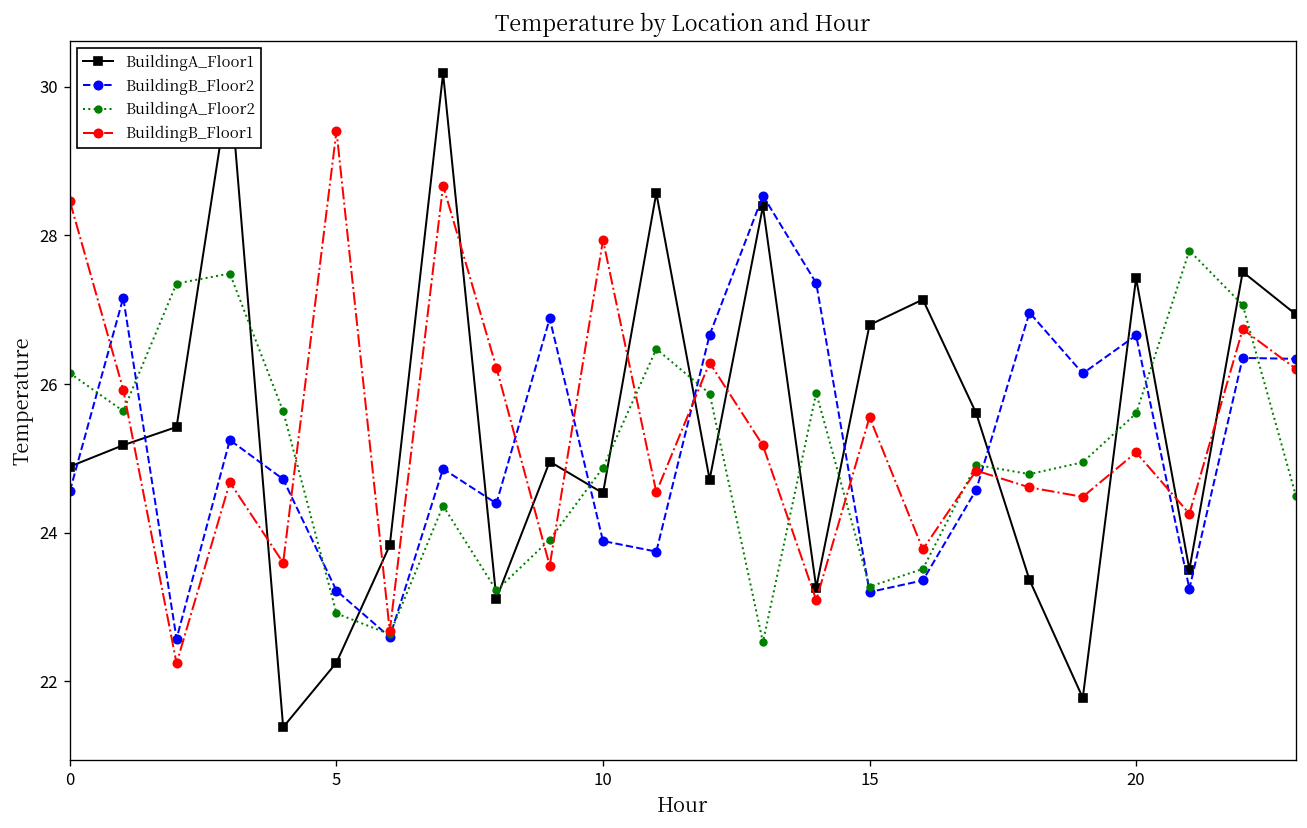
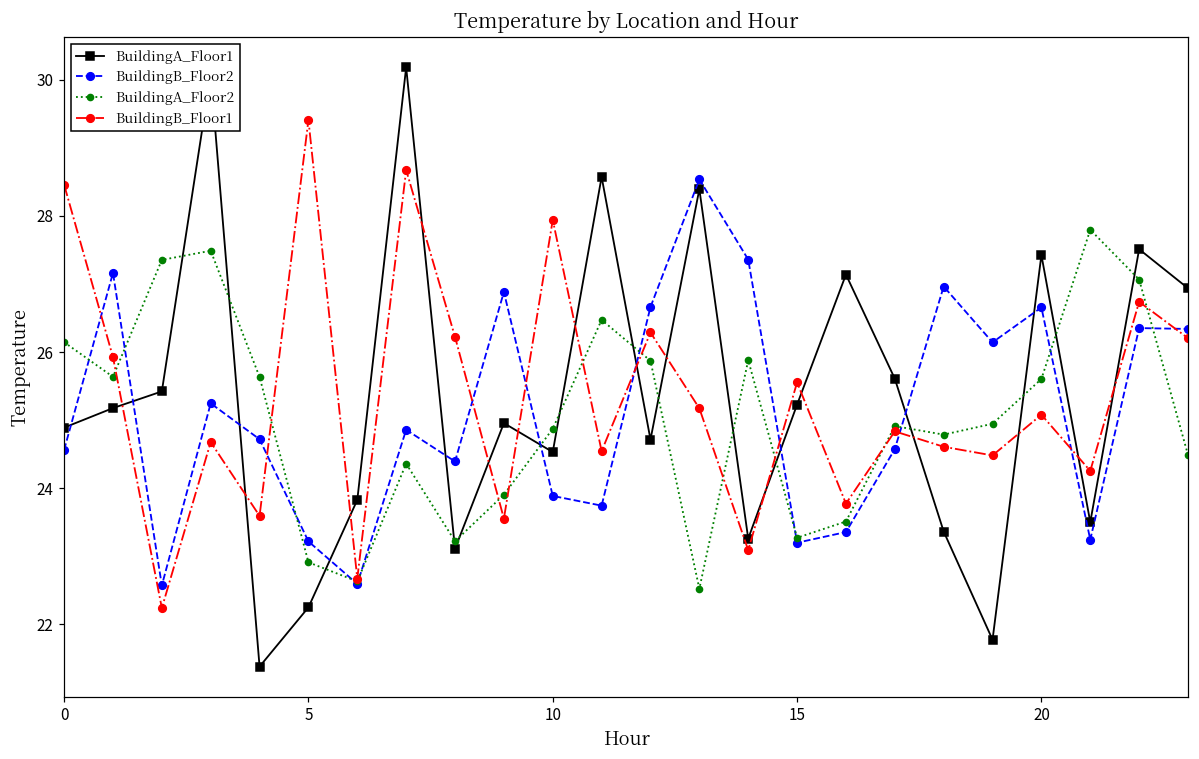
  {
    "BuildingA_Floor1": {
      "0": 24.9,
      "5": 22.2,
      "10": 24.5,
-     "15": 26.8,
+     "15": 25.2,
      "20": 27.4
    },
    "BuildingB_Floor2": {
      "0": 24.6,
      "5": 23.2,
      "10": 23.9,
      "15": 23.2,
      "20": 26.7
    },
    "BuildingA_Floor2": {
      "0": 26.1,
      "5": 22.9,
      "10": 24.9,
      "15": 23.3,
      "20": 25.6
    },
    "BuildingB_Floor1": {
      "0": 28.5,
      "5": 29.4,
      "10": 27.9,
      "15": 25.6,
      "20": 25.1
    }
  }
